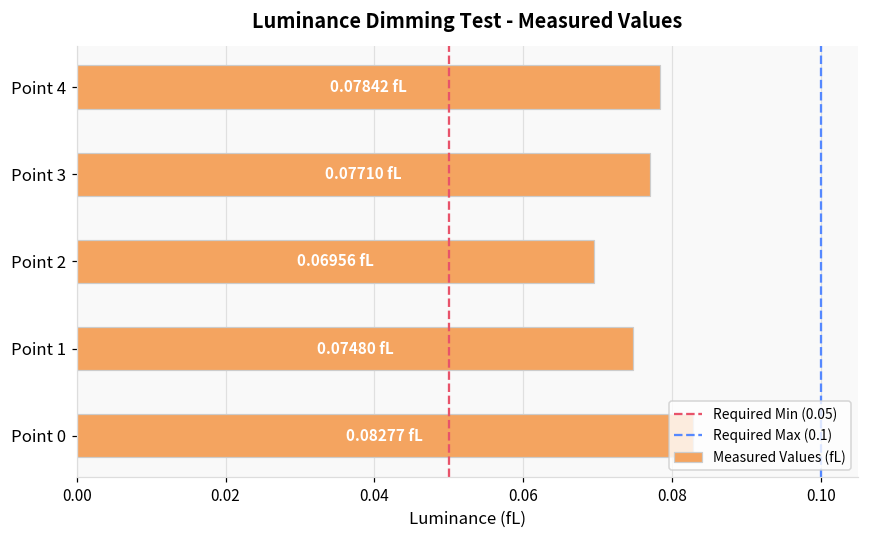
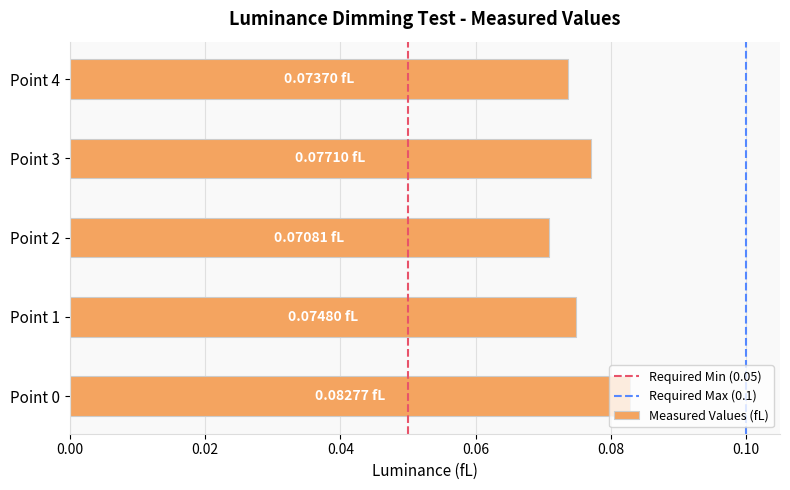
  {
-   "Point 4": 0.07842,
+   "Point 4": 0.07370,
    "Point 3": 0.07710,
-   "Point 2": 0.06956,
+   "Point 2": 0.07081,
    "Point 1": 0.07480
  }
